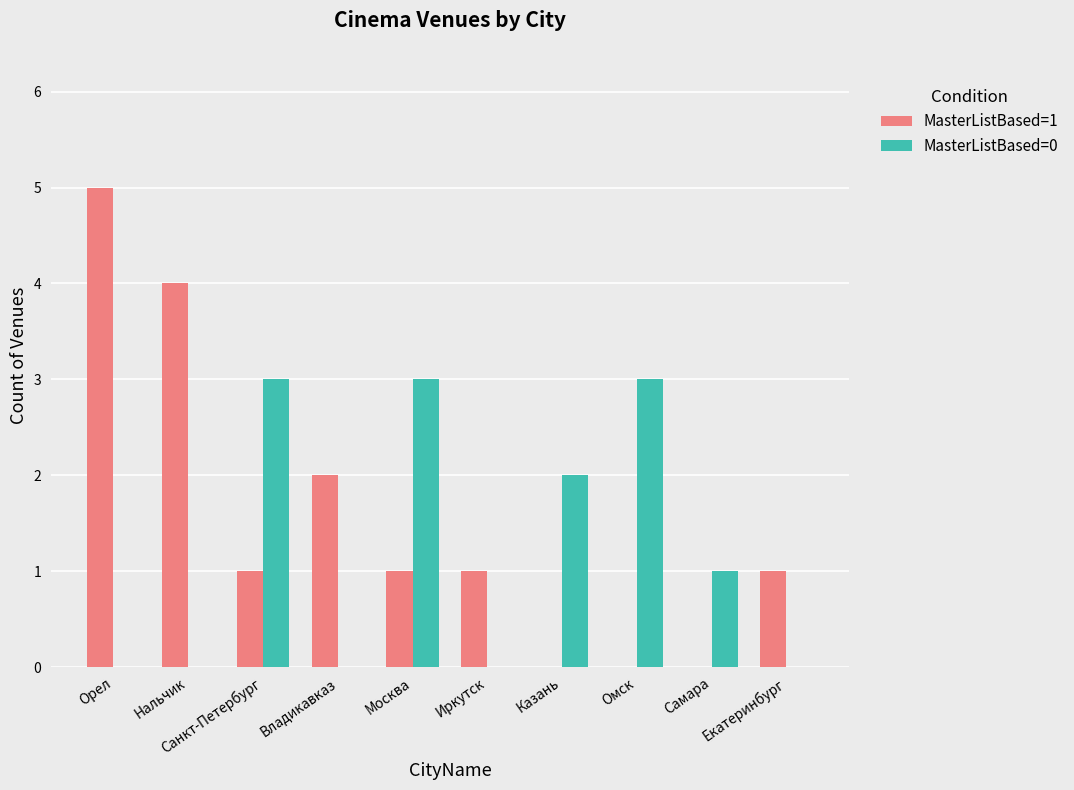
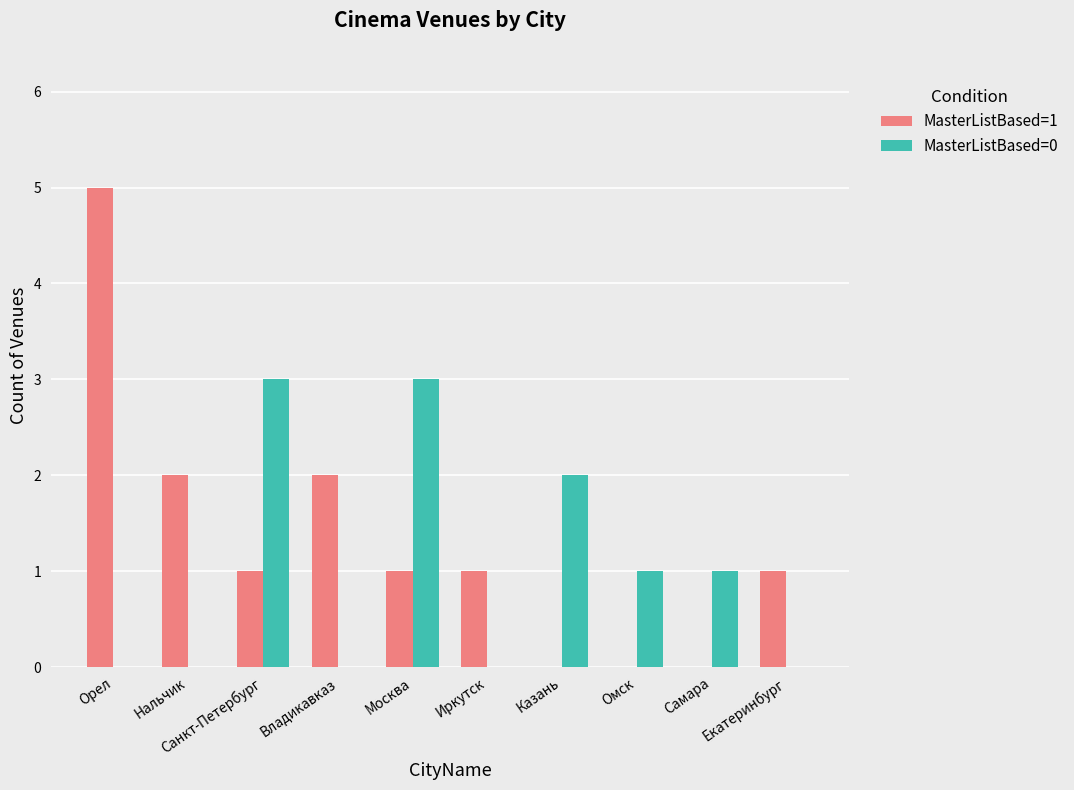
  {
    "MasterListBased=1": {
      "Орел": 5,
-     "Нальчик": 4,
+     "Нальчик": 2,
      "Санкт-Петербург": 1,
      "Владикавказ": 2,
      "Москва": 1,
      "Иркутск": 1,
      "Казань": 0,
      "Омск": 0,
      "Самара": 0,
      "Екатеринбург": 1
    },
    "MasterListBased=0": {
      "Орел": 0,
      "Нальчик": 0,
      "Санкт-Петербург": 3,
      "Владикавказ": 0,
      "Москва": 3,
      "Иркутск": 0,
      "Казань": 2,
-     "Омск": 3,
+     "Омск": 1,
      "Самара": 1,
      "Екатеринбург": 0
    }
  }
